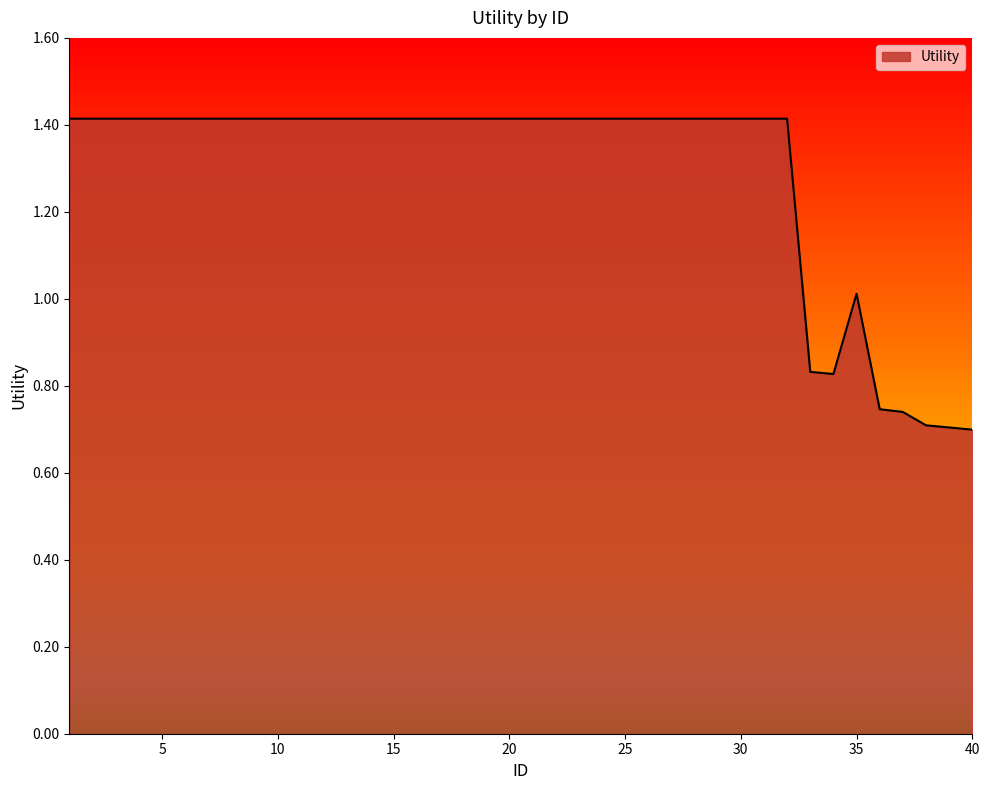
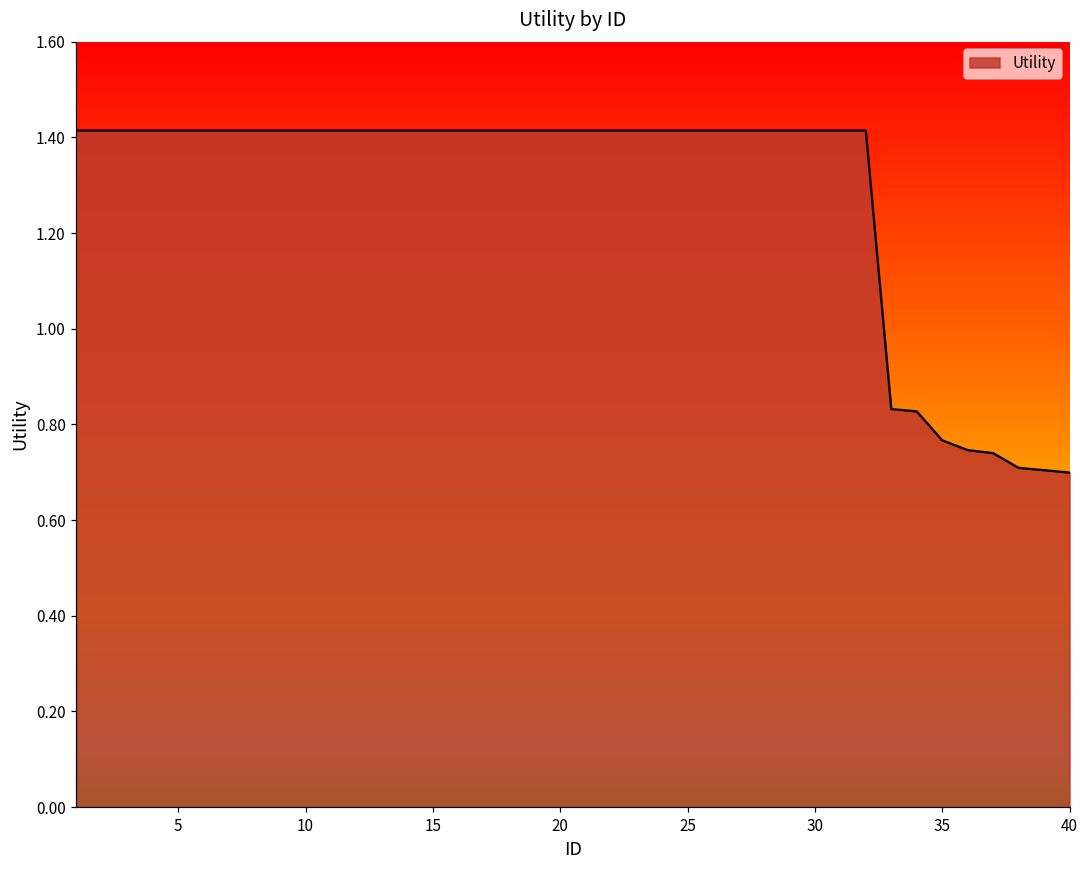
  {
    "5": 1.41,
    "10": 1.41,
    "15": 1.41,
    "20": 1.41,
    "25": 1.41,
    "30": 1.41,
-   "35": 1.01,
+   "35": 0.77,
    "40": 0.70
  }
